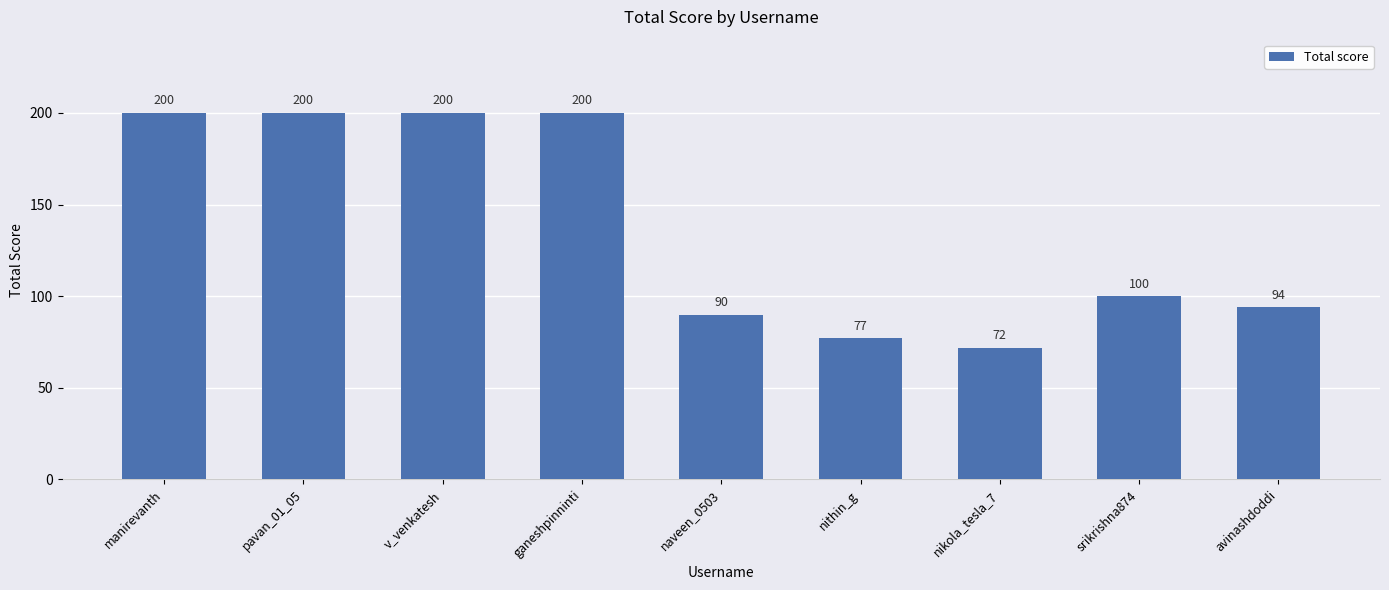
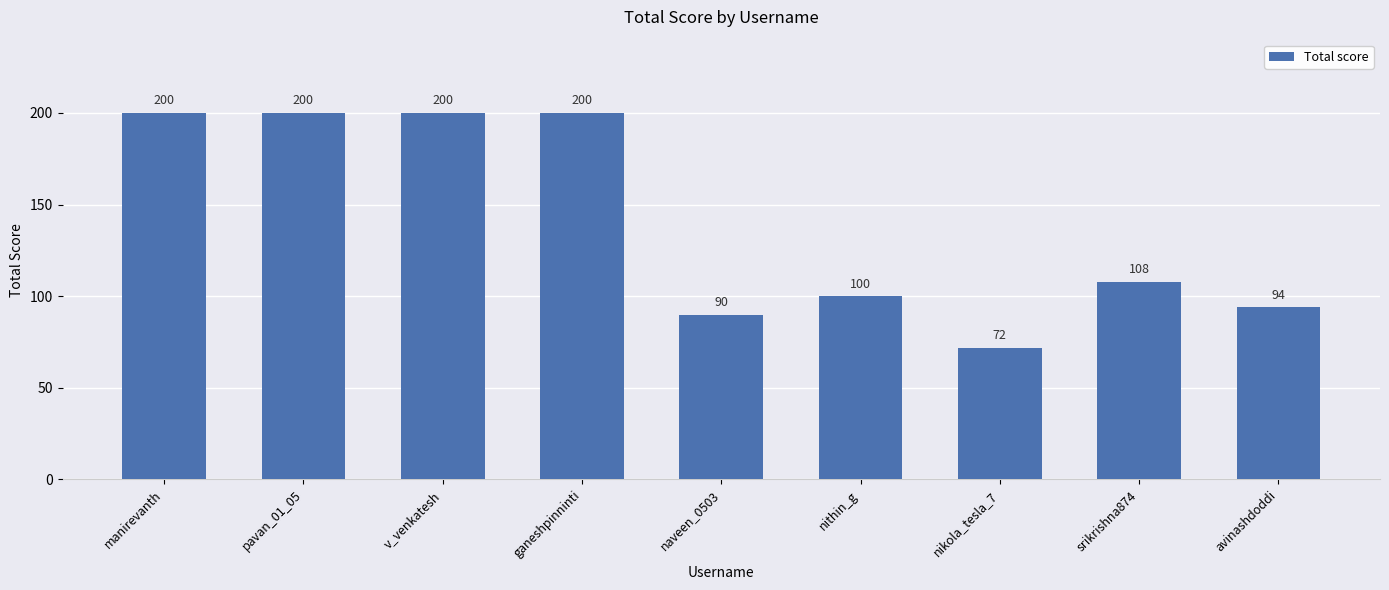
  {
    "manirevanth": 200,
    "pavan_01_05": 200,
    "v_venkatesh": 200,
    "ganeshpinninti": 200,
    "naveen_0503": 90,
-   "nithin_g": 77,
+   "nithin_g": 100,
    "nikola_tesla_7": 72,
-   "srikrishna874": 100,
+   "srikrishna874": 108,
    "avinashdoddi": 94
  }
